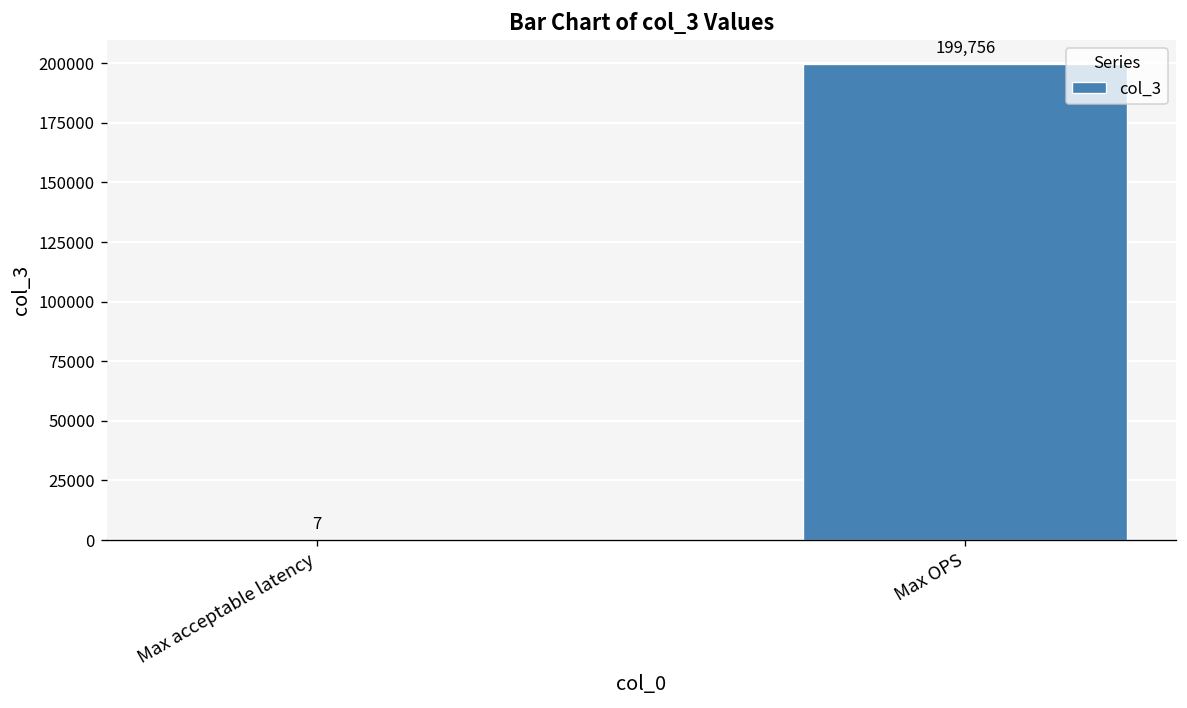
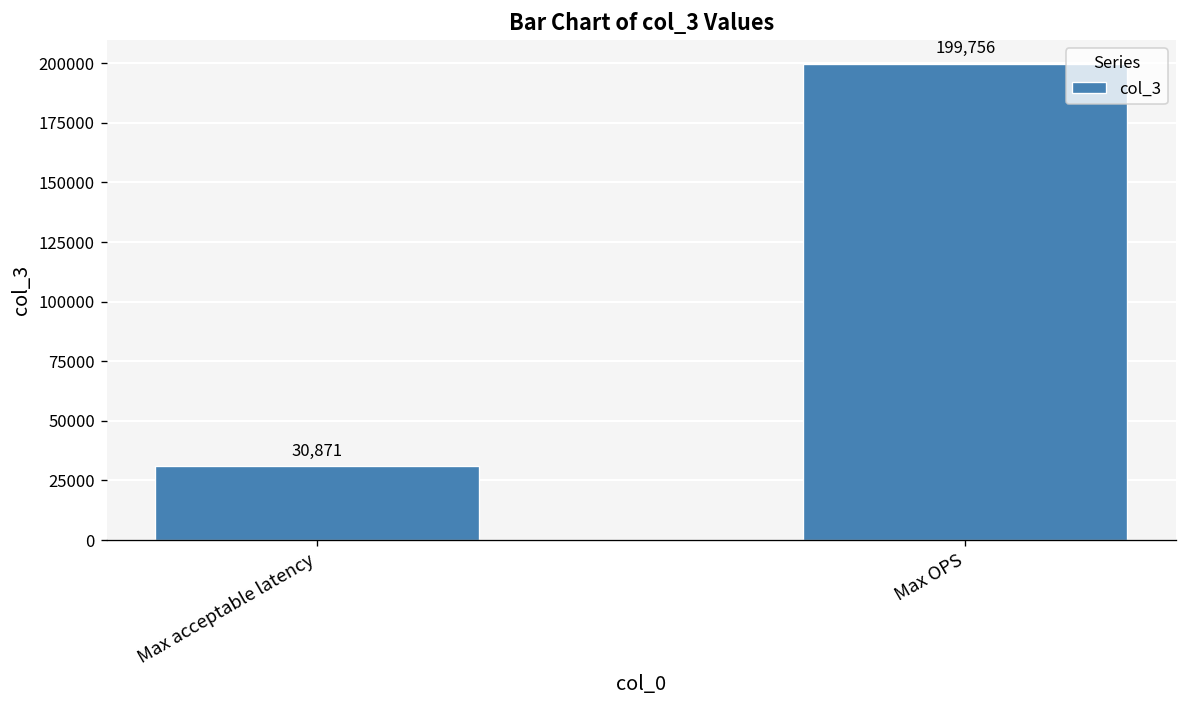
  {
-   "Max acceptable latency": "7",
+   "Max acceptable latency": "30,871",
    "Max OPS": "199,756"
  }
